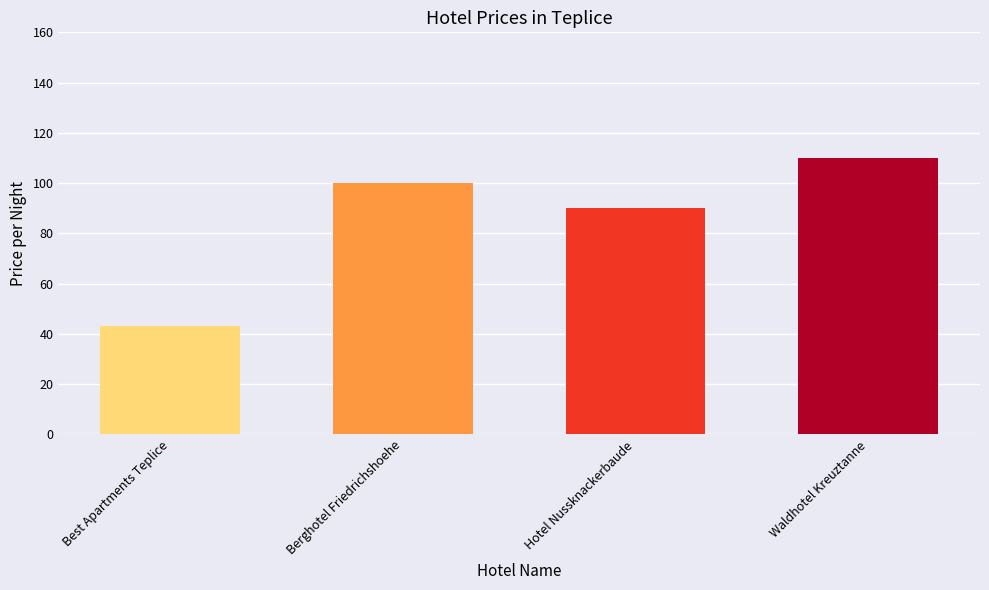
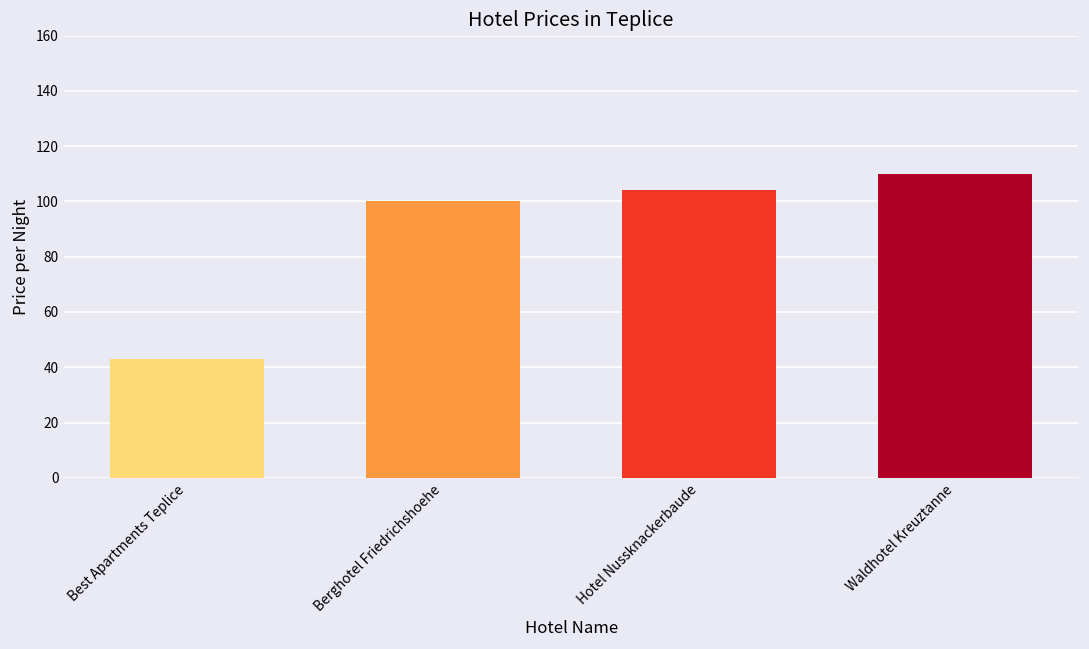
  {
    "Best Apartments Teplice": 43,
    "Berghotel Friedrichshoehe": 100,
-   "Hotel Nussknackerbaude": 90,
+   "Hotel Nussknackerbaude": 104,
    "Waldhotel Kreuztanne": 110
  }
